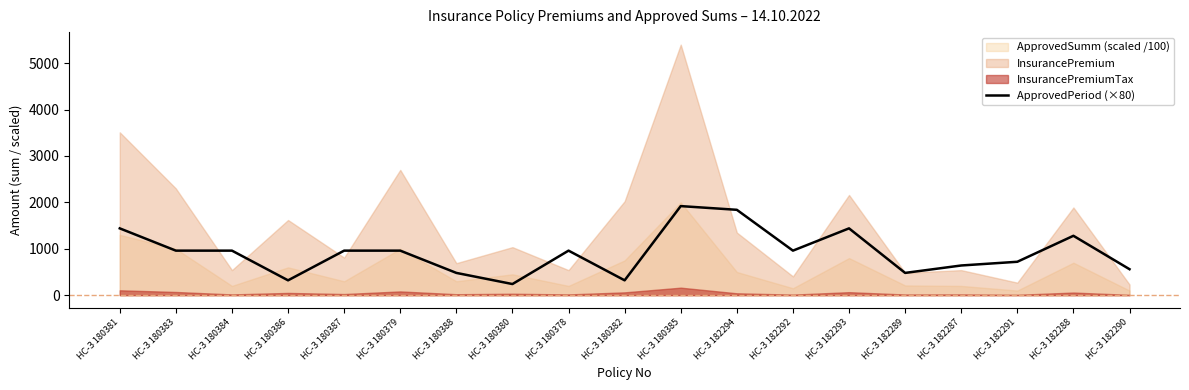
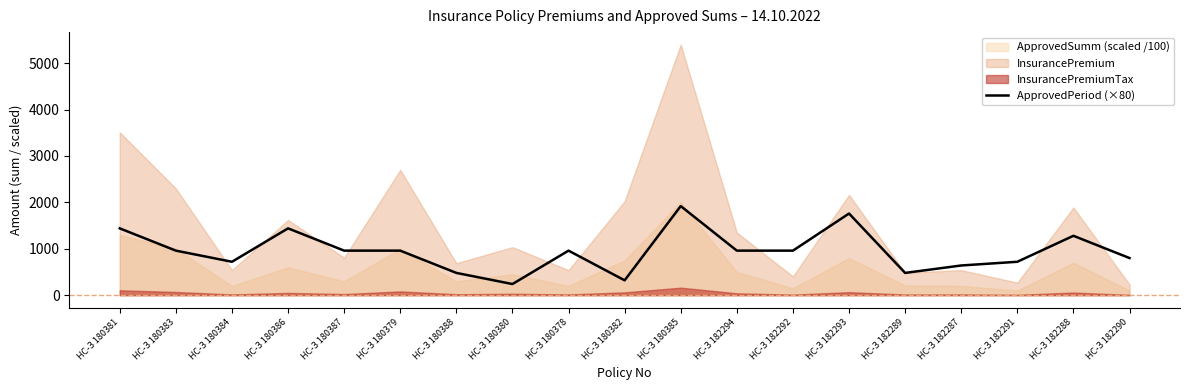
  {
    "ApprovedPeriod (×80)": {
      "НС-З 180381": 1400,
-     "НС-З 180384": 1000,
-     "НС-З 180386": 300,
+     "НС-З 180384": 700,
+     "НС-З 180386": 1400,
      "НС-З 180387": 1000,
      "НС-З 180388": 500,
      "НС-З 180380": 200,
      "НС-З 180378": 1000,
      "НС-З 180382": 300,
      "НС-З 180385": 1900,
-     "НС-З 182294": 1800,
+     "НС-З 182294": 1000,
      "НС-З 182292": 1000,
-     "НС-З 182293": 1400,
+     "НС-З 182293": 1800,
      "НС-З 182287": 600,
      "НС-З 182291": 700,
      "НС-З 182288": 1300,
-     "НС-З 182290": 600
+     "НС-З 182290": 800
    },
    "InsurancePremiumTax": {
      "НС-З 180381": 100,
      "НС-З 180383": 100,
      "НС-З 180379": 100,
      "НС-З 180382": 100,
      "НС-З 180385": 200,
      "НС-З 182293": 100,
      "НС-З 182288": 100
    }
  }
